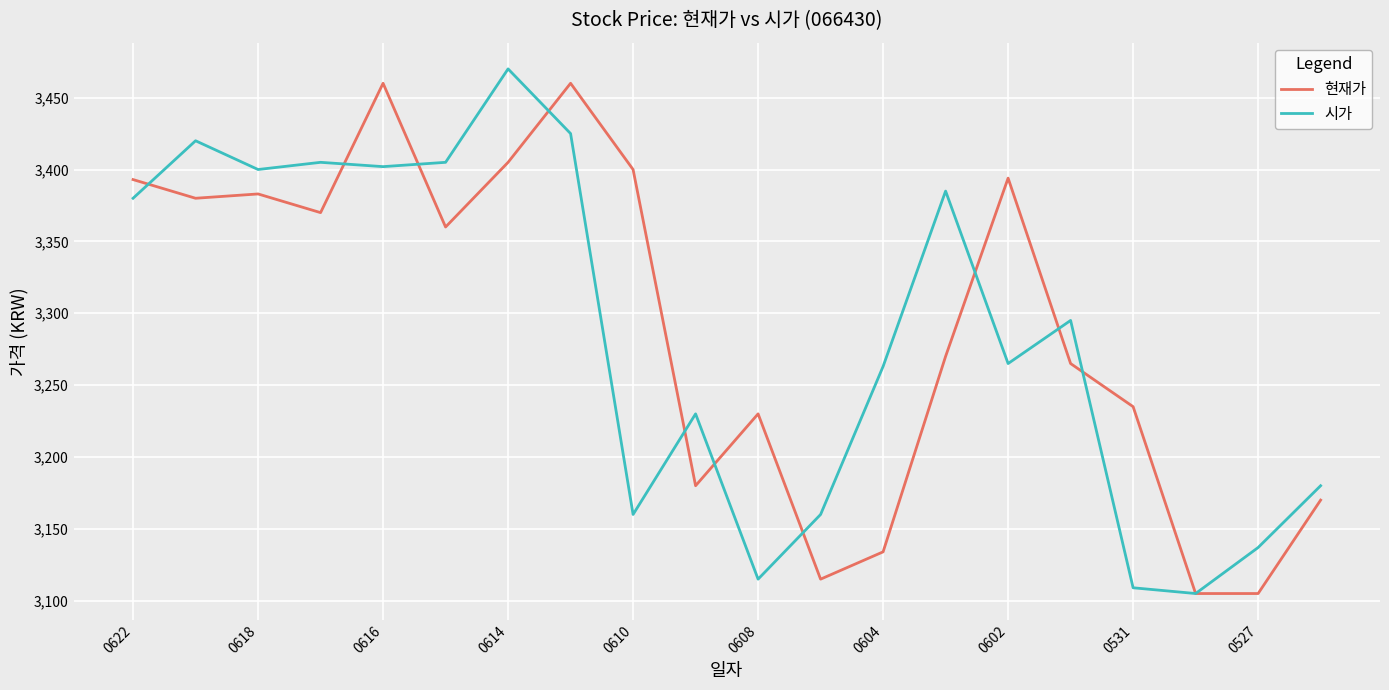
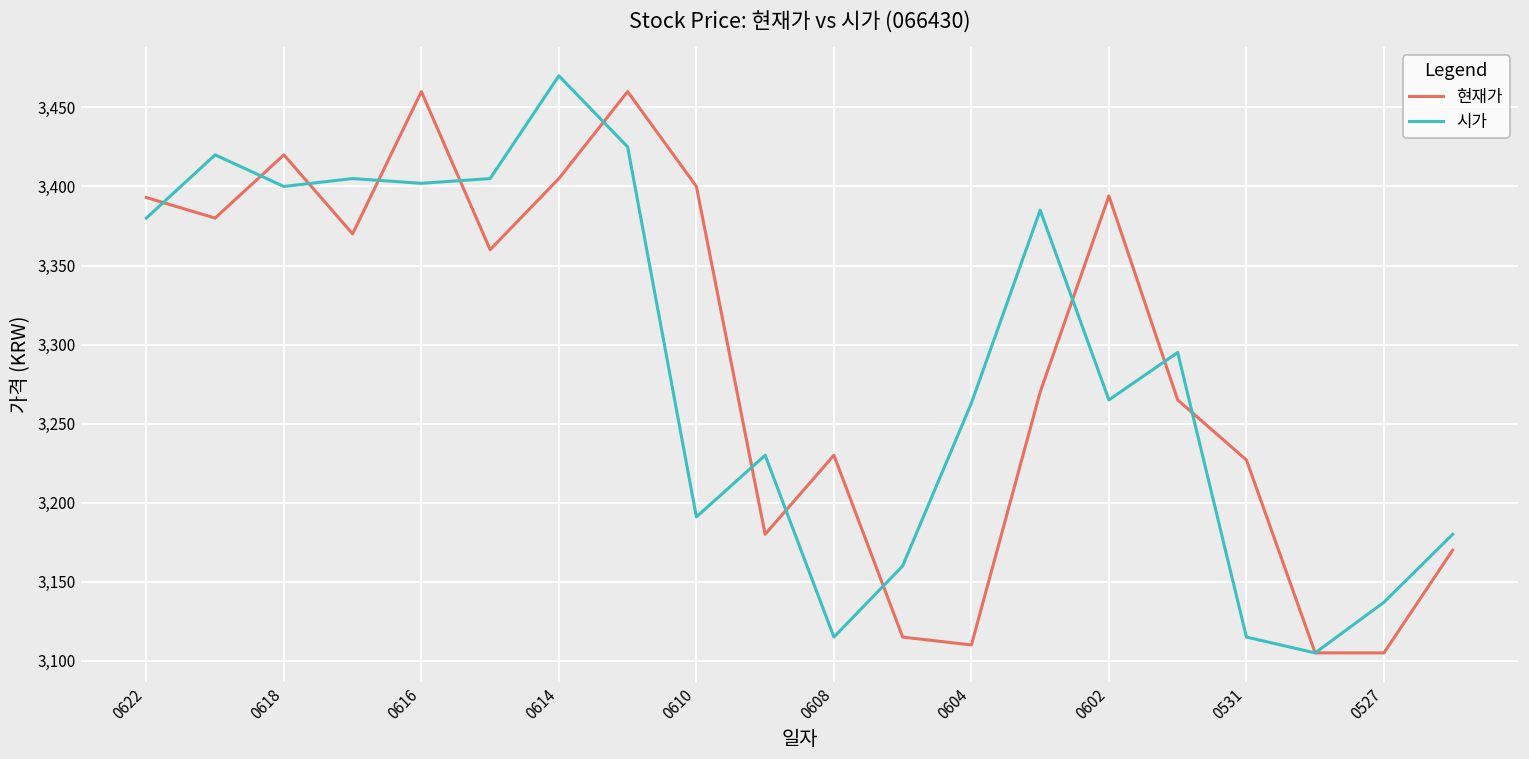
  {
    "현재가": {
      "0622": "3,393",
-     "0618": "3,383",
+     "0618": "3,420",
      "0616": "3,460",
      "0614": "3,405",
      "0610": "3,400",
      "0608": "3,230",
-     "0604": "3,134",
+     "0604": "3,110",
      "0602": "3,394",
-     "0531": "3,235",
+     "0531": "3,227",
      "0527": "3,105"
    },
    "시가": {
      "0622": "3,380",
      "0618": "3,400",
      "0616": "3,402",
      "0614": "3,470",
-     "0610": "3,160",
+     "0610": "3,191",
      "0608": "3,115",
      "0604": "3,263",
      "0602": "3,265",
-     "0531": "3,109",
+     "0531": "3,115",
      "0527": "3,137"
    }
  }
